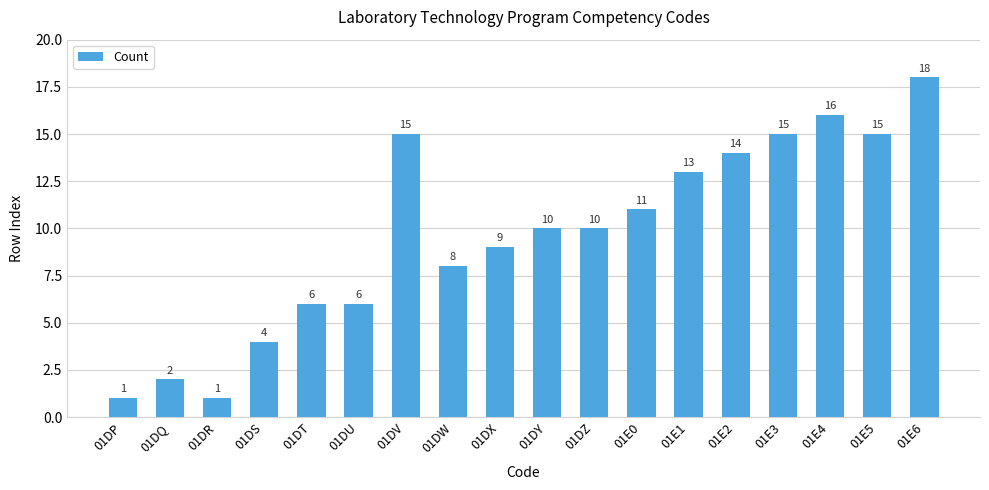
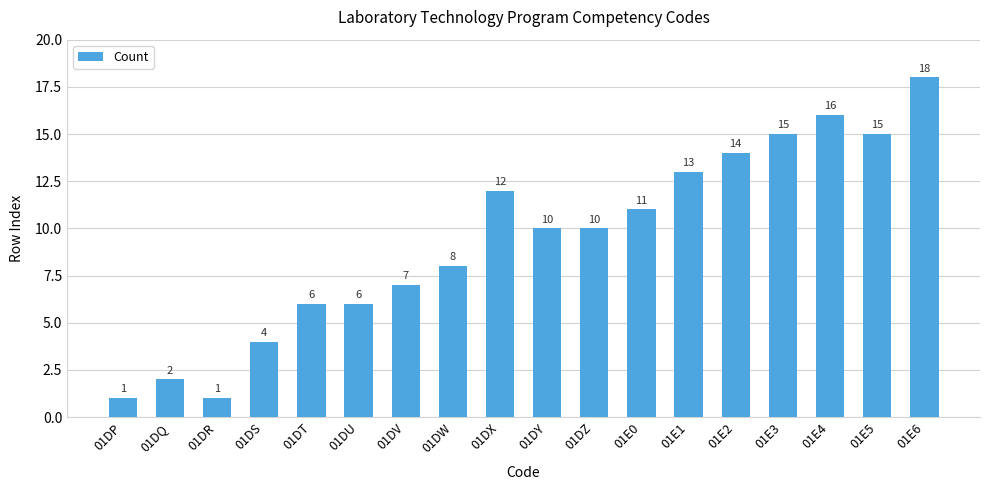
  {
    "01DP": 1,
    "01DQ": 2,
    "01DR": 1,
    "01DS": 4,
    "01DT": 6,
    "01DU": 6,
-   "01DV": 15,
+   "01DV": 7,
    "01DW": 8,
-   "01DX": 9,
+   "01DX": 12,
    "01DY": 10,
    "01DZ": 10,
    "01E0": 11,
    "01E1": 13,
    "01E2": 14,
    "01E3": 15,
    "01E4": 16,
    "01E5": 15,
    "01E6": 18
  }
